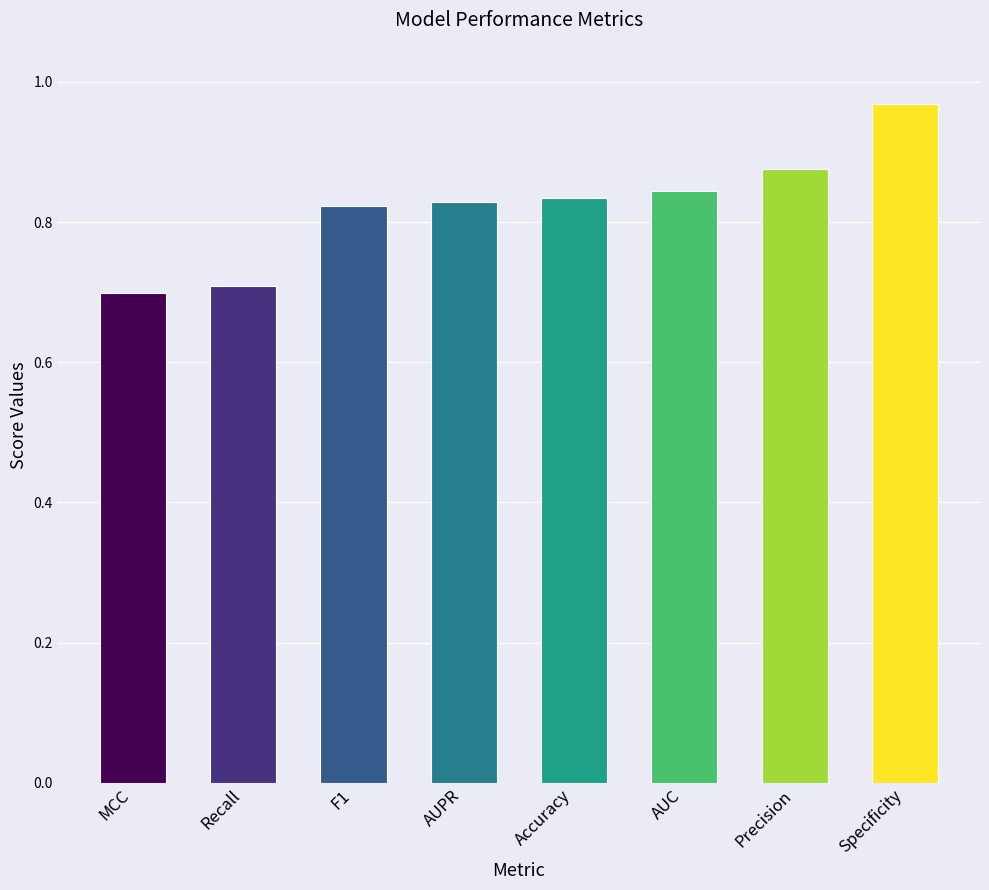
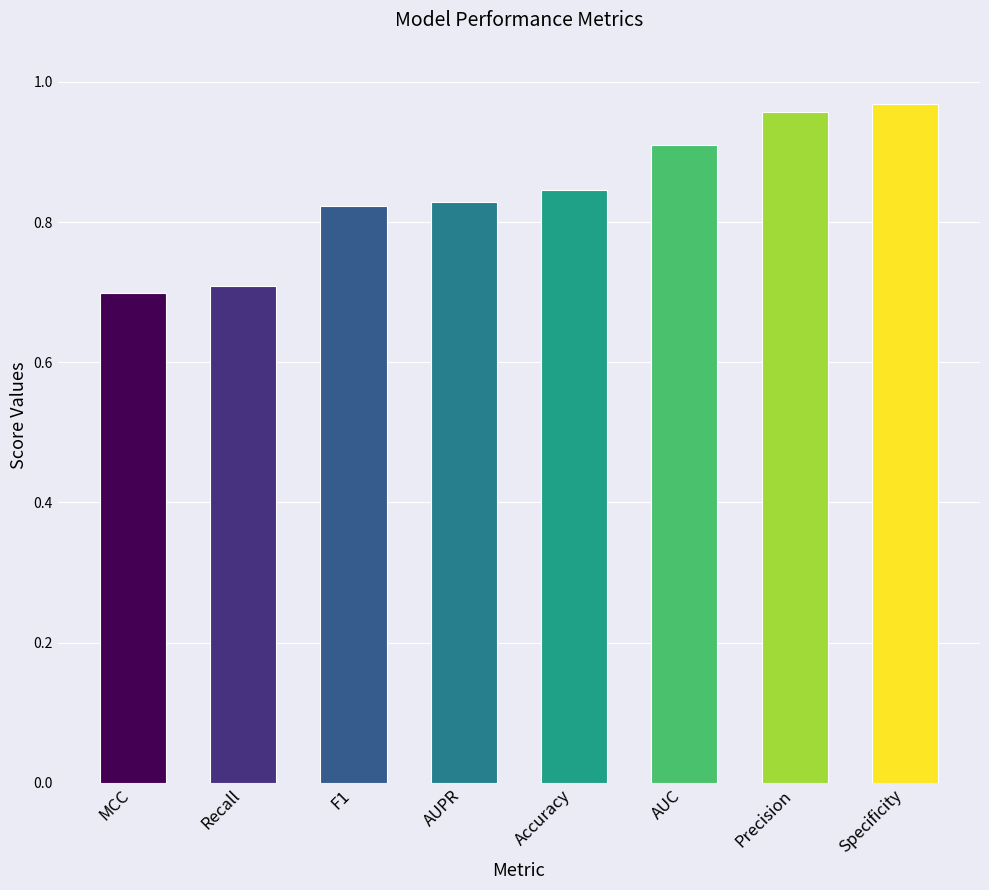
  {
    "MCC": 0.70,
    "Recall": 0.71,
    "F1": 0.82,
    "AUPR": 0.83,
-   "Accuracy": 0.83,
-   "AUC": 0.84,
-   "Precision": 0.88,
+   "Accuracy": 0.85,
+   "AUC": 0.91,
+   "Precision": 0.96,
    "Specificity": 0.97
  }
